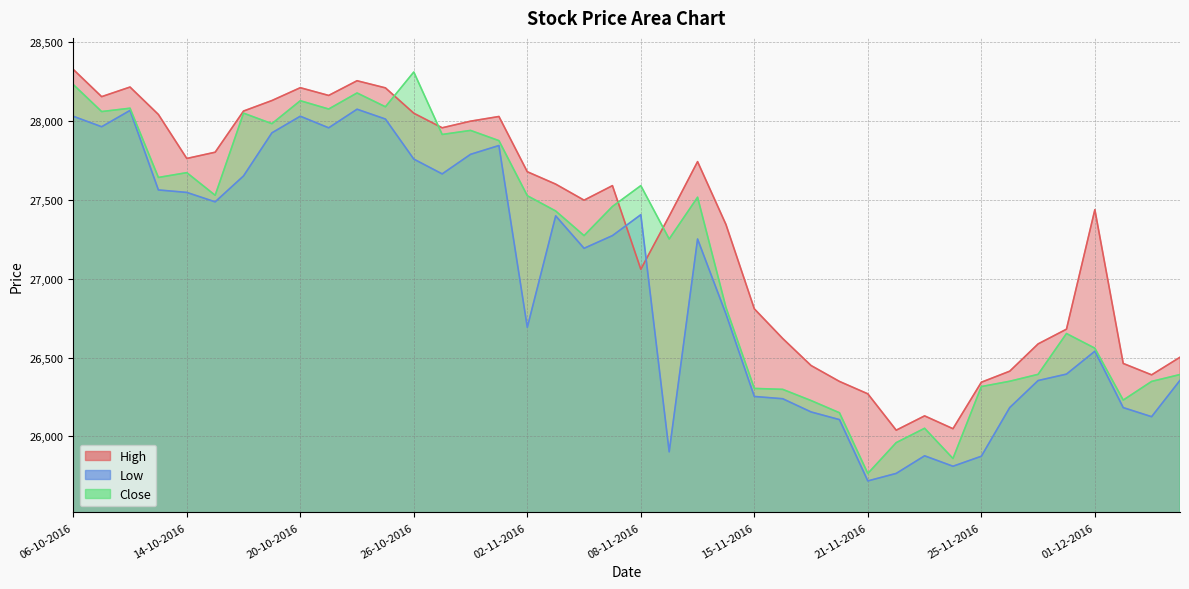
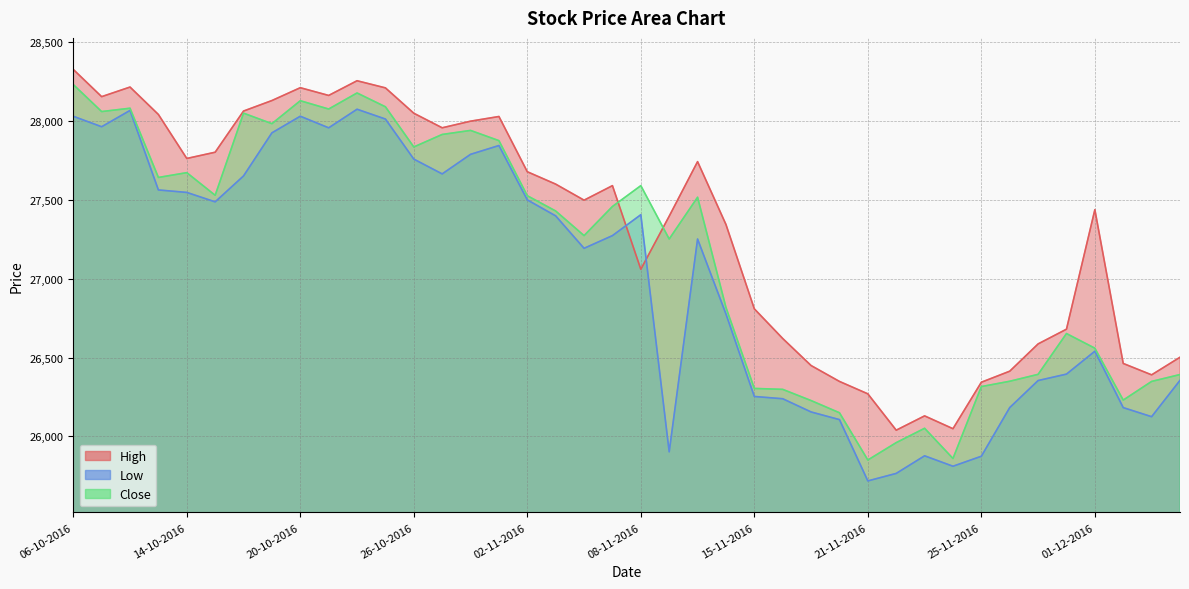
  {
    "High": {
      "06-10-2016": "28,330",
      "14-10-2016": "27,760",
      "20-10-2016": "28,210",
      "26-10-2016": "28,050",
      "02-11-2016": "27,680",
      "08-11-2016": "27,060",
      "15-11-2016": "26,810",
      "21-11-2016": "26,270",
      "25-11-2016": "26,340",
      "01-12-2016": "27,440"
    },
    "Low": {
      "06-10-2016": "28,030",
      "14-10-2016": "27,550",
      "20-10-2016": "28,030",
      "26-10-2016": "27,760",
-     "02-11-2016": "26,690",
+     "02-11-2016": "27,500",
      "08-11-2016": "27,410",
      "15-11-2016": "26,250",
      "21-11-2016": "25,720",
      "25-11-2016": "25,870",
      "01-12-2016": "26,540"
    },
    "Close": {
      "06-10-2016": "28,230",
      "14-10-2016": "27,670",
      "20-10-2016": "28,130",
-     "26-10-2016": "28,310",
+     "26-10-2016": "27,840",
      "02-11-2016": "27,530",
      "08-11-2016": "27,590",
      "15-11-2016": "26,300",
-     "21-11-2016": "25,770",
+     "21-11-2016": "25,850",
      "25-11-2016": "26,320",
      "01-12-2016": "26,560"
    }
  }
